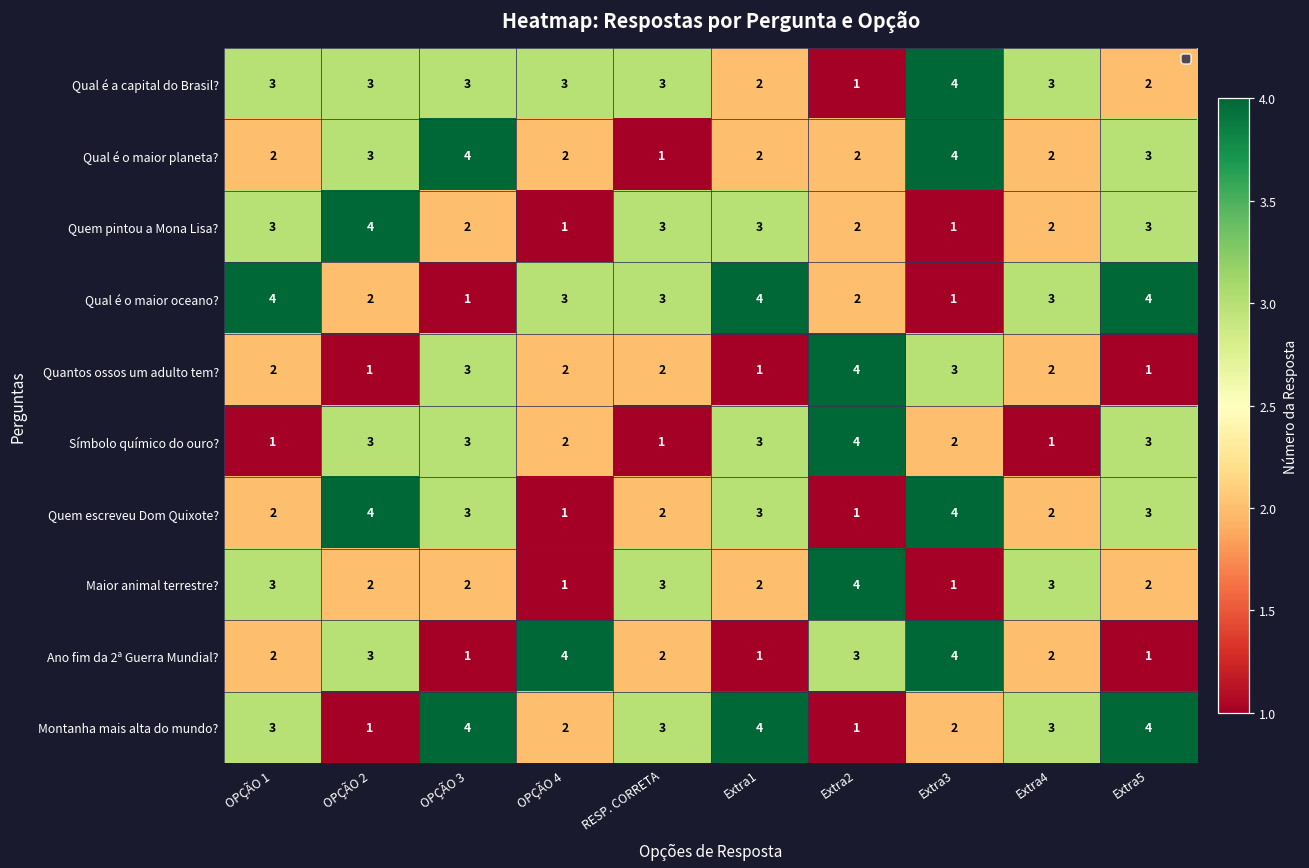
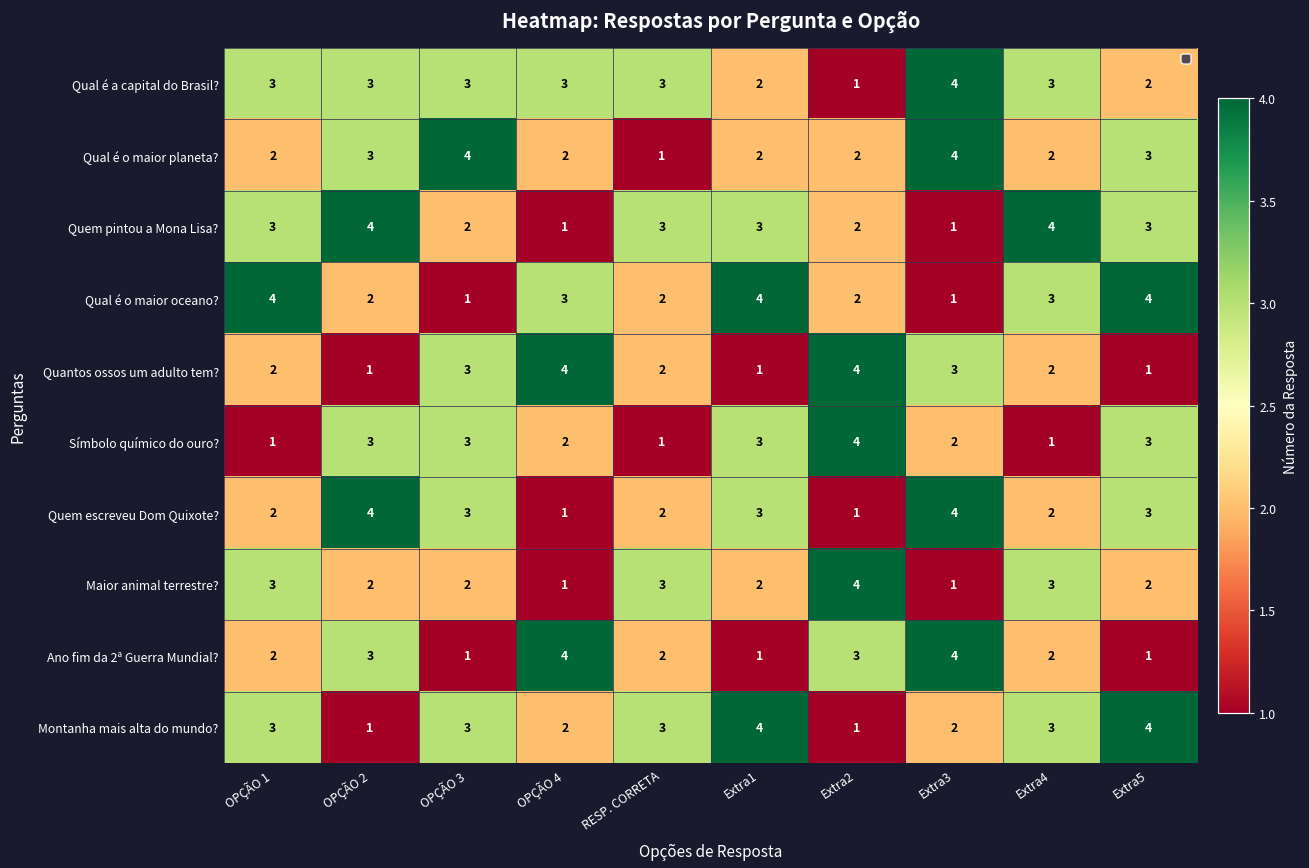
  {
    "Qual é a capital do Brasil?": {
      "OPÇÃO 1": 3,
      "OPÇÃO 2": 3,
      "OPÇÃO 3": 3,
      "OPÇÃO 4": 3,
      "RESP. CORRETA": 3,
      "Extra1": 2,
      "Extra2": 1,
      "Extra3": 4,
      "Extra4": 3,
      "Extra5": 2
    },
    "Qual é o maior planeta?": {
      "OPÇÃO 1": 2,
      "OPÇÃO 2": 3,
      "OPÇÃO 3": 4,
      "OPÇÃO 4": 2,
      "RESP. CORRETA": 1,
      "Extra1": 2,
      "Extra2": 2,
      "Extra3": 4,
      "Extra4": 2,
      "Extra5": 3
    },
    "Quem pintou a Mona Lisa?": {
      "OPÇÃO 1": 3,
      "OPÇÃO 2": 4,
      "OPÇÃO 3": 2,
      "OPÇÃO 4": 1,
      "RESP. CORRETA": 3,
      "Extra1": 3,
      "Extra2": 2,
      "Extra3": 1,
-     "Extra4": 2,
+     "Extra4": 4,
      "Extra5": 3
    },
    "Qual é o maior oceano?": {
      "OPÇÃO 1": 4,
      "OPÇÃO 2": 2,
      "OPÇÃO 3": 1,
      "OPÇÃO 4": 3,
-     "RESP. CORRETA": 3,
+     "RESP. CORRETA": 2,
      "Extra1": 4,
      "Extra2": 2,
      "Extra3": 1,
      "Extra4": 3,
      "Extra5": 4
    },
    "Quantos ossos um adulto tem?": {
      "OPÇÃO 1": 2,
      "OPÇÃO 2": 1,
      "OPÇÃO 3": 3,
-     "OPÇÃO 4": 2,
+     "OPÇÃO 4": 4,
      "RESP. CORRETA": 2,
      "Extra1": 1,
      "Extra2": 4,
      "Extra3": 3,
      "Extra4": 2,
      "Extra5": 1
    },
    "Símbolo químico do ouro?": {
      "OPÇÃO 1": 1,
      "OPÇÃO 2": 3,
      "OPÇÃO 3": 3,
      "OPÇÃO 4": 2,
      "RESP. CORRETA": 1,
      "Extra1": 3,
      "Extra2": 4,
      "Extra3": 2,
      "Extra4": 1,
      "Extra5": 3
    },
    "Quem escreveu Dom Quixote?": {
      "OPÇÃO 1": 2,
      "OPÇÃO 2": 4,
      "OPÇÃO 3": 3,
      "OPÇÃO 4": 1,
      "RESP. CORRETA": 2,
      "Extra1": 3,
      "Extra2": 1,
      "Extra3": 4,
      "Extra4": 2,
      "Extra5": 3
    },
    "Maior animal terrestre?": {
      "OPÇÃO 1": 3,
      "OPÇÃO 2": 2,
      "OPÇÃO 3": 2,
      "OPÇÃO 4": 1,
      "RESP. CORRETA": 3,
      "Extra1": 2,
      "Extra2": 4,
      "Extra3": 1,
      "Extra4": 3,
      "Extra5": 2
    },
    "Ano fim da 2ª Guerra Mundial?": {
      "OPÇÃO 1": 2,
      "OPÇÃO 2": 3,
      "OPÇÃO 3": 1,
      "OPÇÃO 4": 4,
      "RESP. CORRETA": 2,
      "Extra1": 1,
      "Extra2": 3,
      "Extra3": 4,
      "Extra4": 2,
      "Extra5": 1
    },
    "Montanha mais alta do mundo?": {
      "OPÇÃO 1": 3,
      "OPÇÃO 2": 1,
-     "OPÇÃO 3": 4,
+     "OPÇÃO 3": 3,
      "OPÇÃO 4": 2,
      "RESP. CORRETA": 3,
      "Extra1": 4,
      "Extra2": 1,
      "Extra3": 2,
      "Extra4": 3,
      "Extra5": 4
    }
  }
